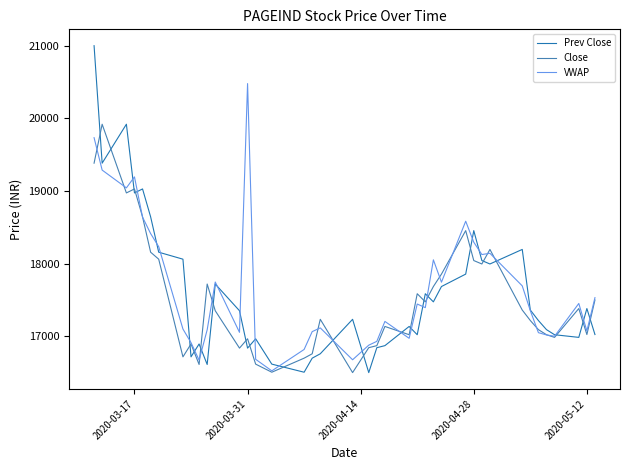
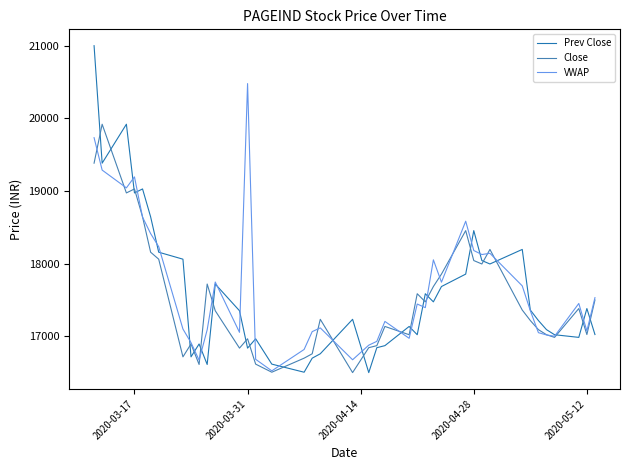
  {
    "VWAP": {
      "2020-03-17": 19200,
      "2020-03-31": 20500,
-     "2020-04-28": 18300,
+     "2020-04-28": 18200,
      "2020-05-12": 17100
    }
  }
